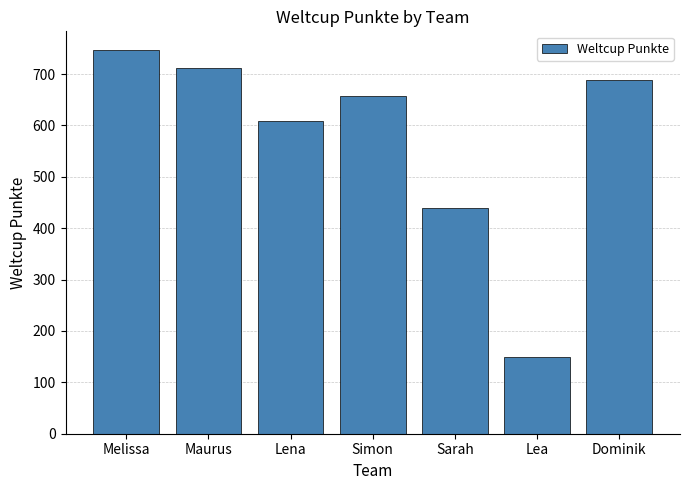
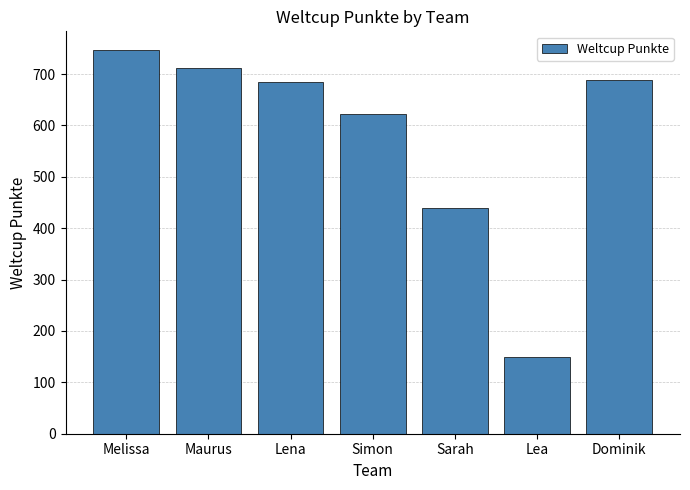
  {
    "Melissa": 750,
    "Maurus": 710,
-   "Lena": 610,
-   "Simon": 660,
+   "Lena": 690,
+   "Simon": 620,
    "Sarah": 440,
    "Lea": 150,
    "Dominik": 690
  }
